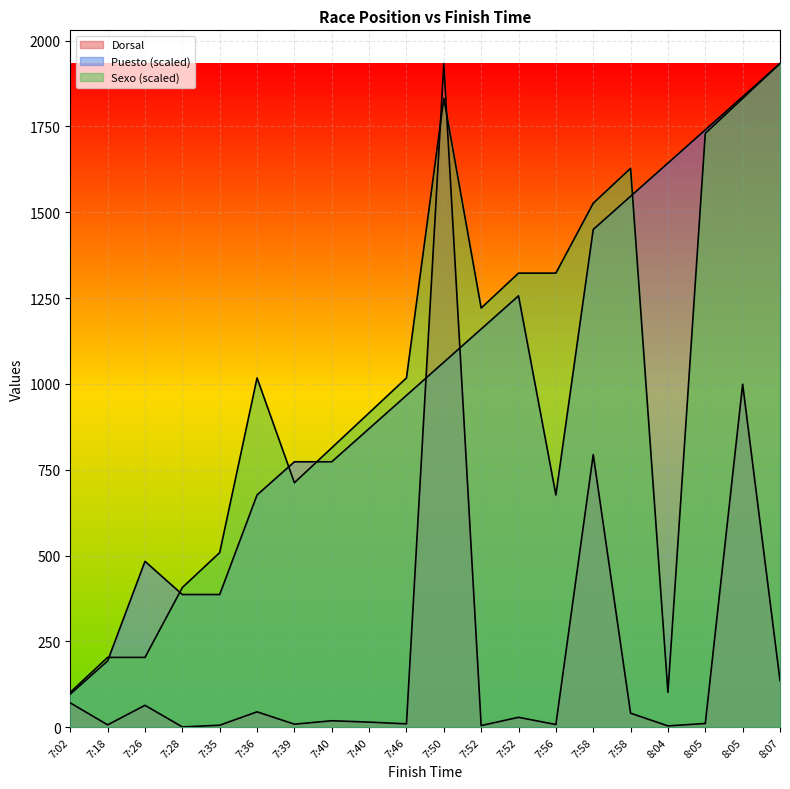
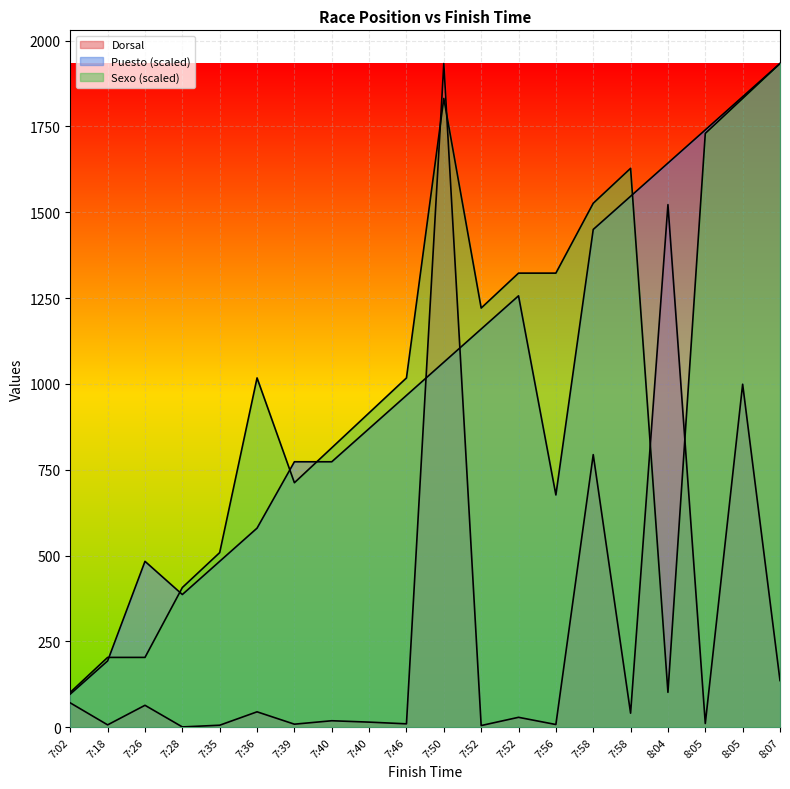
  {
    "Dorsal": {
      "7:02": 70,
      "7:18": 10,
      "7:26": 60,
      "7:28": 0,
      "7:35": 10,
      "7:36": 50,
      "7:39": 10,
      "7:46": 10,
      "7:50": 1930,
      "7:56": 10,
-     "8:04": 0,
+     "8:04": 1520,
      "8:07": 140
    },
    "Puesto (scaled)": {
      "7:18": 190,
      "7:26": 480,
      "7:28": 390,
-     "7:35": 390,
-     "7:36": 680,
+     "7:35": 480,
+     "7:36": 580,
      "7:39": 770,
      "7:46": 970,
      "7:50": 1060,
      "7:56": 680,
      "8:04": 1640
    },
    "Sexo (scaled)": {
      "7:18": 200,
      "7:26": 200,
      "7:28": 410,
      "7:35": 510,
      "7:36": 1020,
      "7:39": 710,
      "7:46": 1020,
      "7:50": 1830,
      "7:56": 1320,
      "8:04": 100
    }
  }
